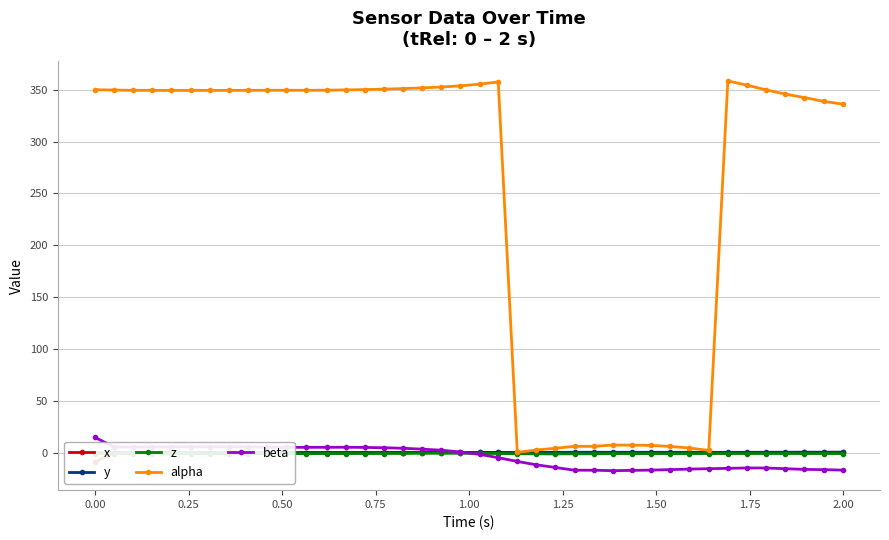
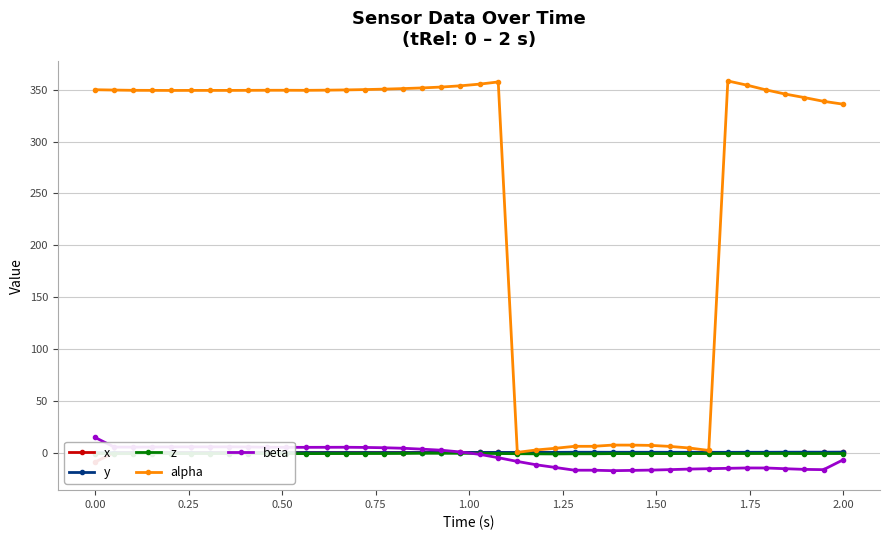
  {
    "alpha": {
      "0.00": 350,
      "2.00": 336
    },
    "beta": {
      "0.00": 15,
-     "2.00": -17
+     "2.00": -7
    }
  }
